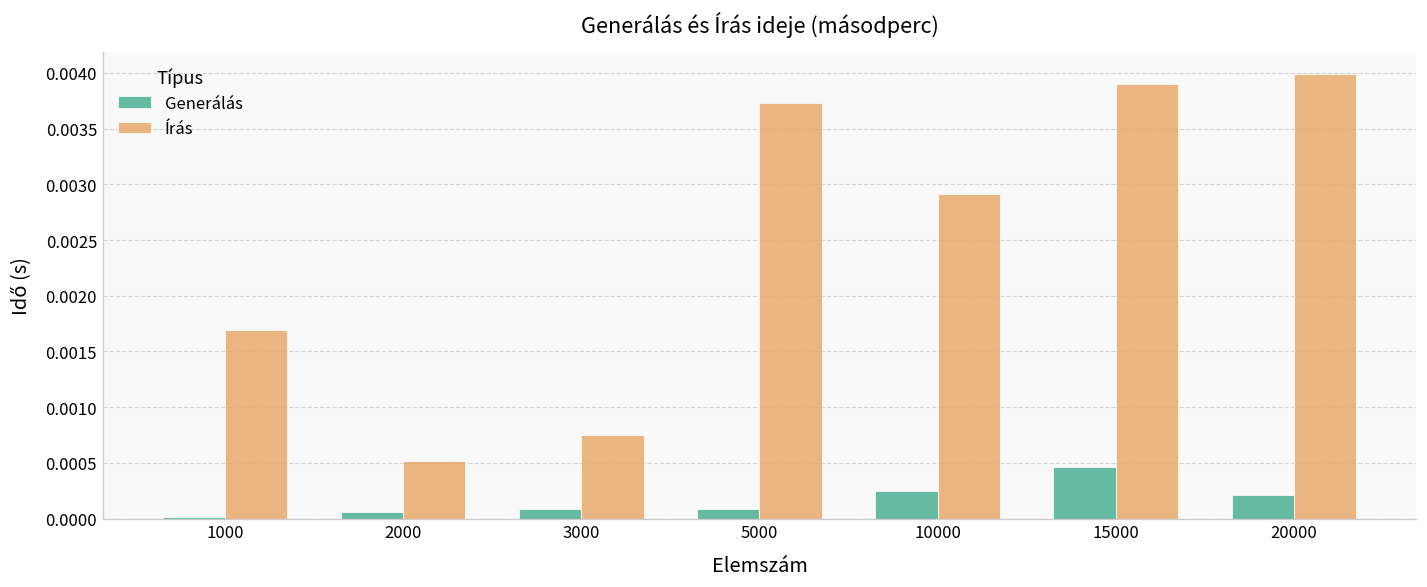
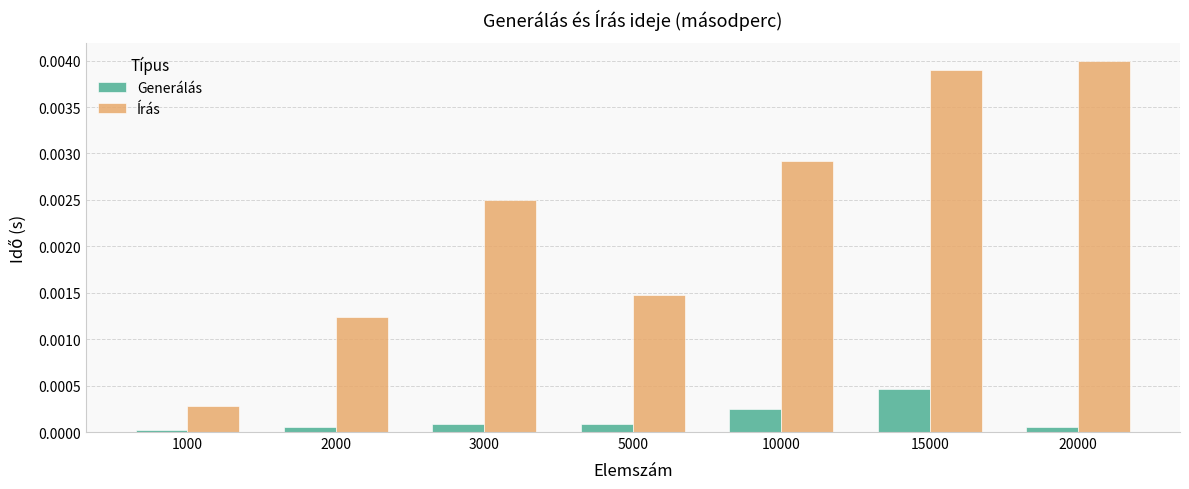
  {
    "Generálás": {
      "2000": 0.0001,
      "3000": 0.0001,
      "5000": 0.0001,
      "10000": 0.0002,
      "15000": 0.0005,
-     "20000": 0.0002
+     "20000": 0.0001
    },
    "Írás": {
-     "1000": 0.0017,
-     "2000": 0.0005,
-     "3000": 0.0008,
-     "5000": 0.0037,
+     "1000": 0.0003,
+     "2000": 0.0012,
+     "3000": 0.0025,
+     "5000": 0.0015,
      "10000": 0.0029,
      "15000": 0.0039,
      "20000": 0.0040
    }
  }
